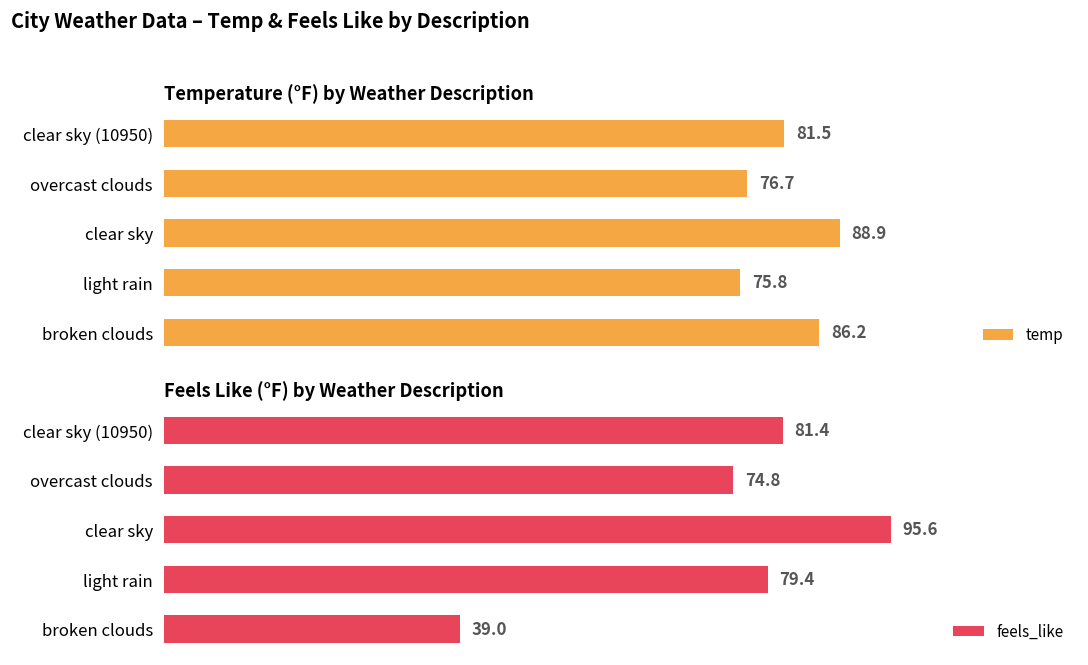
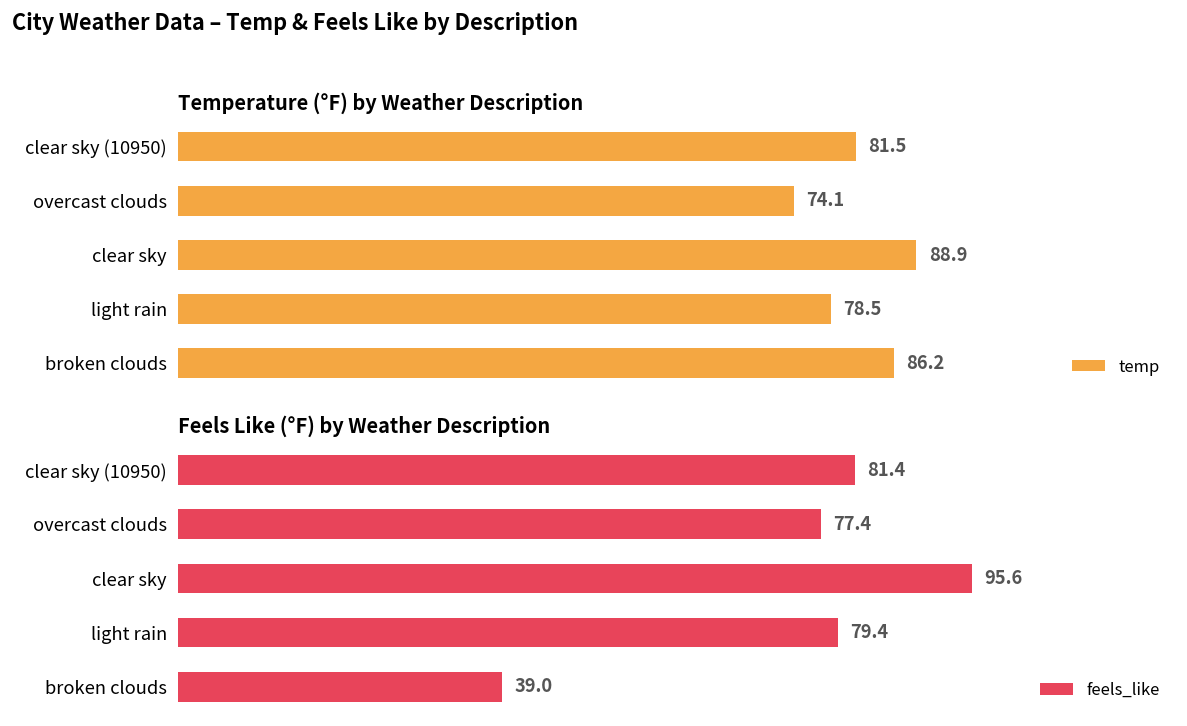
  {
    "Temperature (°F) by Weather Description": {
      "clear sky (10950)": 81.5,
-     "overcast clouds": 76.7,
+     "overcast clouds": 74.1,
      "clear sky": 88.9,
-     "light rain": 75.8,
+     "light rain": 78.5,
      "broken clouds": 86.2
    },
    "Feels Like (°F) by Weather Description": {
      "clear sky (10950)": 81.4,
-     "overcast clouds": 74.8,
+     "overcast clouds": 77.4,
      "clear sky": 95.6,
      "light rain": 79.4,
      "broken clouds": 39.0
    }
  }
